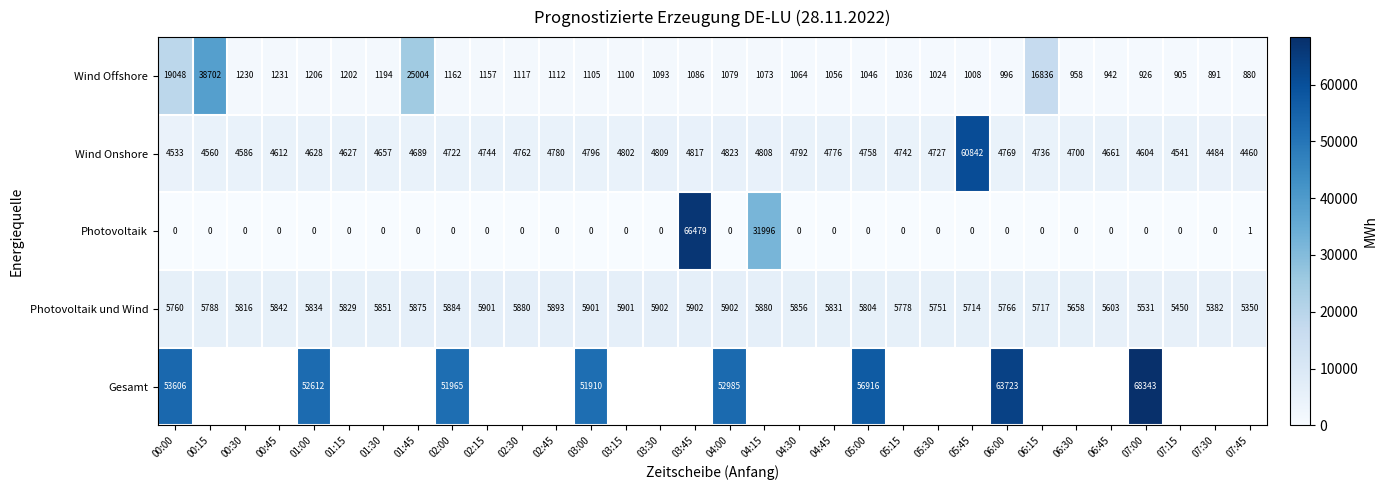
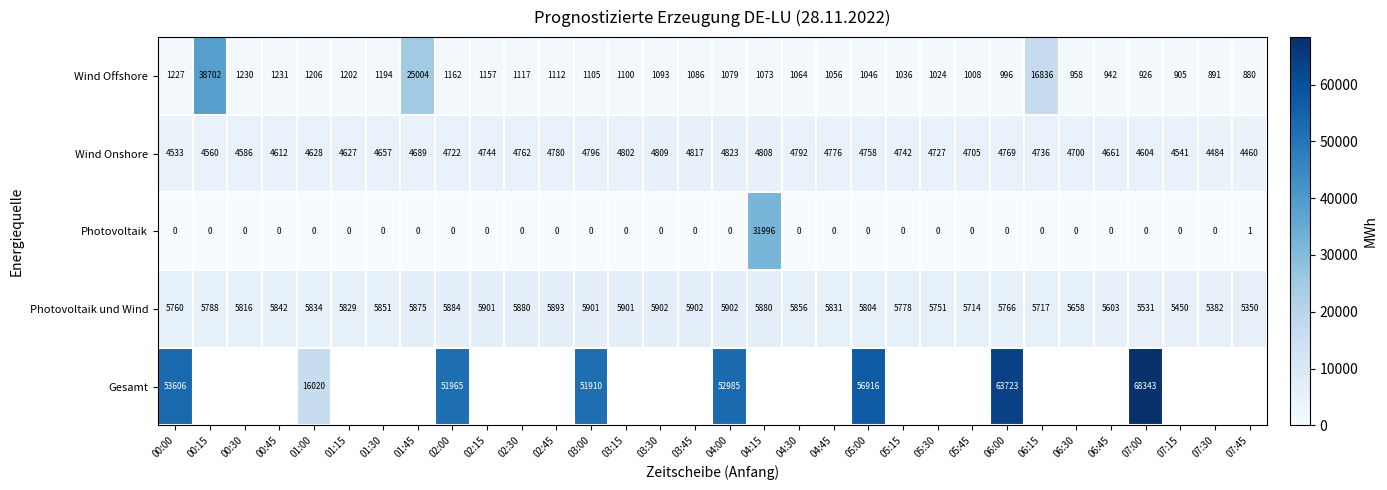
  {
    "Wind Offshore": {
-     "00:00": 19048,
+     "00:00": 1227,
      "00:15": 38702,
      "00:30": 1230,
      "00:45": 1231,
      "01:00": 1206,
      "01:15": 1202,
      "01:30": 1194,
      "01:45": 25004,
      "02:00": 1162,
      "02:15": 1157,
      "02:30": 1117,
      "02:45": 1112,
      "03:00": 1105,
      "03:15": 1100,
      "03:30": 1093,
      "03:45": 1086,
      "04:00": 1079,
      "04:15": 1073,
      "04:30": 1064,
      "04:45": 1056,
      "05:00": 1046,
      "05:15": 1036,
      "05:30": 1024,
      "05:45": 1008,
      "06:00": 996,
      "06:15": 16836,
      "06:30": 958,
      "06:45": 942,
      "07:00": 926,
      "07:15": 905,
      "07:30": 891,
      "07:45": 880
    },
    "Wind Onshore": {
      "00:00": 4533,
      "00:15": 4560,
      "00:30": 4586,
      "00:45": 4612,
      "01:00": 4628,
      "01:15": 4627,
      "01:30": 4657,
      "01:45": 4689,
      "02:00": 4722,
      "02:15": 4744,
      "02:30": 4762,
      "02:45": 4780,
      "03:00": 4796,
      "03:15": 4802,
      "03:30": 4809,
      "03:45": 4817,
      "04:00": 4823,
      "04:15": 4808,
      "04:30": 4792,
      "04:45": 4776,
      "05:00": 4758,
      "05:15": 4742,
      "05:30": 4727,
-     "05:45": 60842,
+     "05:45": 4705,
      "06:00": 4769,
      "06:15": 4736,
      "06:30": 4700,
      "06:45": 4661,
      "07:00": 4604,
      "07:15": 4541,
      "07:30": 4484,
      "07:45": 4460
    },
    "Photovoltaik": {
      "00:00": 0,
      "00:15": 0,
      "00:30": 0,
      "00:45": 0,
      "01:00": 0,
      "01:15": 0,
      "01:30": 0,
      "01:45": 0,
      "02:00": 0,
      "02:15": 0,
      "02:30": 0,
      "02:45": 0,
      "03:00": 0,
      "03:15": 0,
      "03:30": 0,
-     "03:45": 66479,
+     "03:45": 0,
      "04:00": 0,
      "04:15": 31996,
      "04:30": 0,
      "04:45": 0,
      "05:00": 0,
      "05:15": 0,
      "05:30": 0,
      "05:45": 0,
      "06:00": 0,
      "06:15": 0,
      "06:30": 0,
      "06:45": 0,
      "07:00": 0,
      "07:15": 0,
      "07:30": 0,
      "07:45": 1
    },
    "Photovoltaik und Wind": {
      "00:00": 5760,
      "00:15": 5788,
      "00:30": 5816,
      "00:45": 5842,
      "01:00": 5834,
      "01:15": 5829,
      "01:30": 5851,
      "01:45": 5875,
      "02:00": 5884,
      "02:15": 5901,
      "02:30": 5880,
      "02:45": 5893,
      "03:00": 5901,
      "03:15": 5901,
      "03:30": 5902,
      "03:45": 5902,
      "04:00": 5902,
      "04:15": 5880,
      "04:30": 5856,
      "04:45": 5831,
      "05:00": 5804,
      "05:15": 5778,
      "05:30": 5751,
      "05:45": 5714,
      "06:00": 5766,
      "06:15": 5717,
      "06:30": 5658,
      "06:45": 5603,
      "07:00": 5531,
      "07:15": 5450,
      "07:30": 5382,
      "07:45": 5350
    },
    "Gesamt": {
      "00:00": 53606,
-     "01:00": 52612,
+     "01:00": 16020,
      "02:00": 51965,
      "03:00": 51910,
      "04:00": 52985,
      "05:00": 56916,
      "06:00": 63723,
      "07:00": 68343
    }
  }
